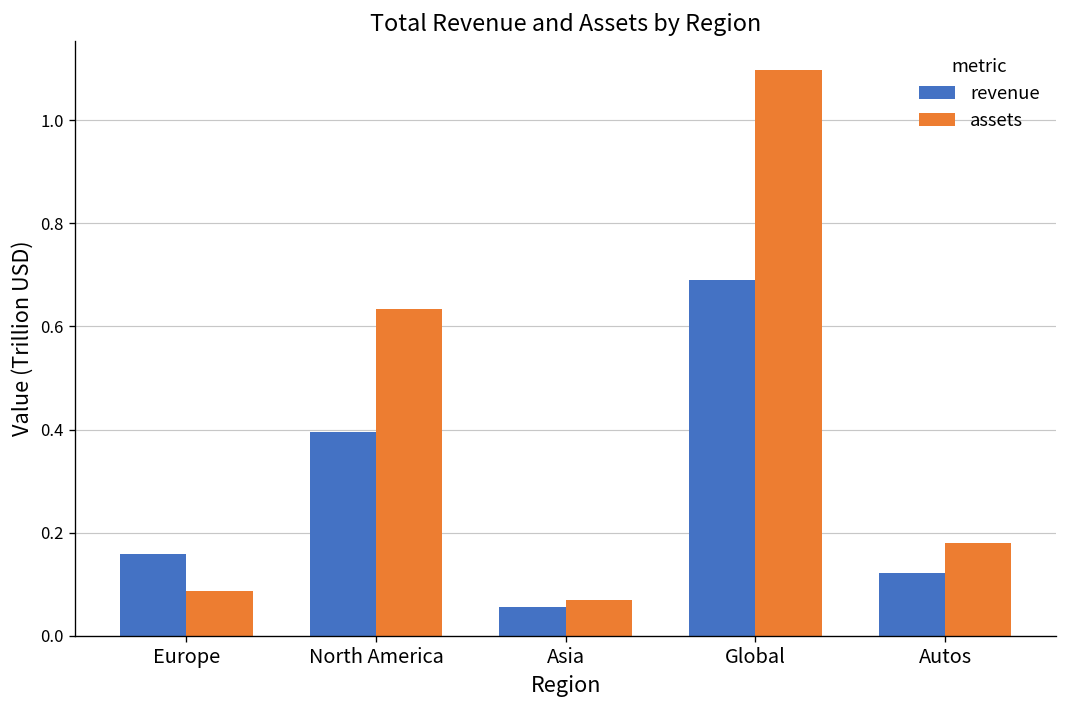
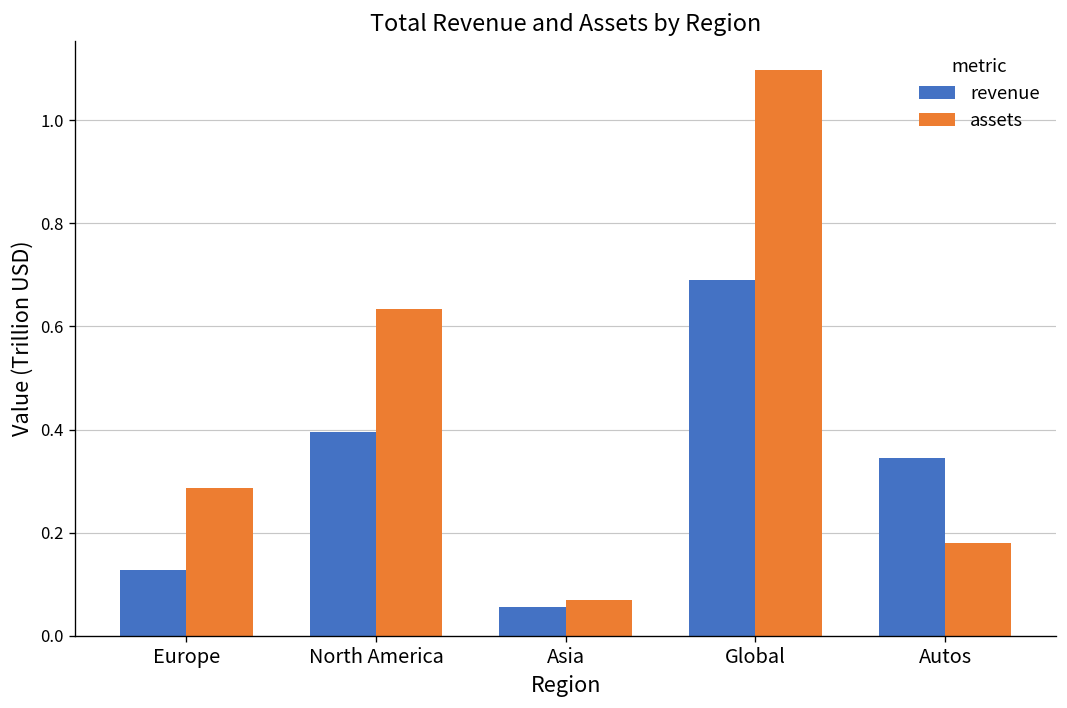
  {
    "revenue": {
-     "Europe": 0.16,
+     "Europe": 0.13,
      "North America": 0.40,
      "Asia": 0.05,
      "Global": 0.69,
-     "Autos": 0.12
+     "Autos": 0.34
    },
    "assets": {
-     "Europe": 0.09,
+     "Europe": 0.29,
      "North America": 0.63,
      "Asia": 0.07,
      "Global": 1.10,
      "Autos": 0.18
    }
  }
